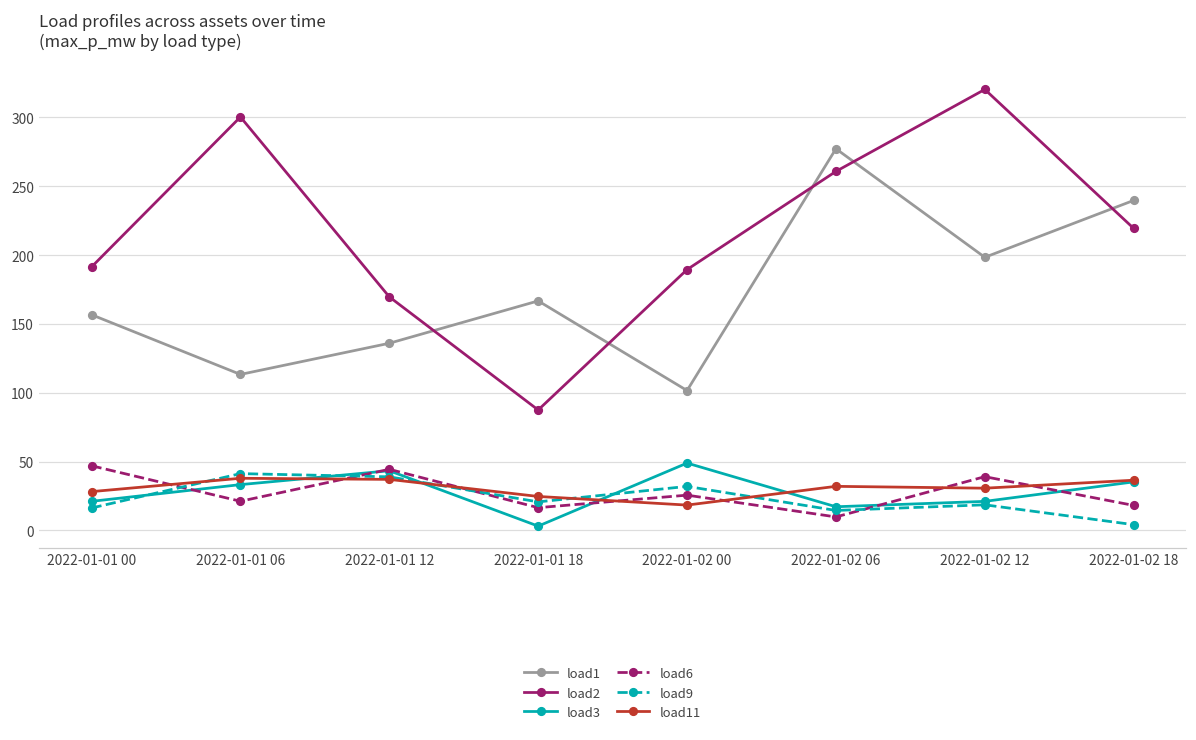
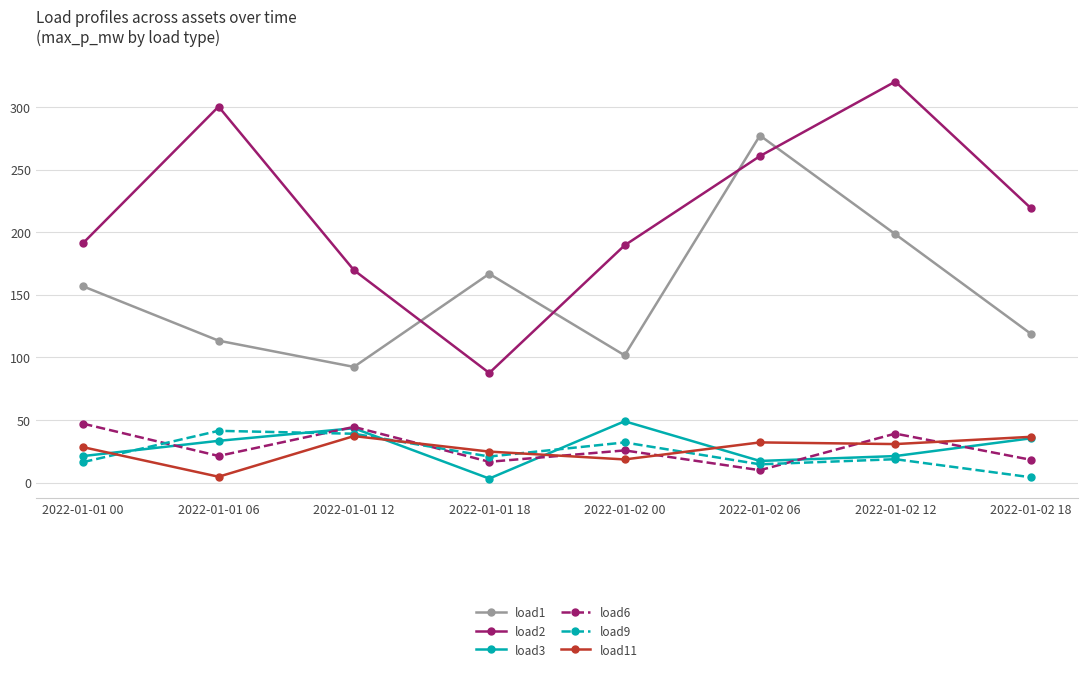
  {
    "load1": {
      "2022-01-01 00": 157,
      "2022-01-01 06": 113,
-     "2022-01-01 12": 136,
+     "2022-01-01 12": 92,
      "2022-01-01 18": 167,
      "2022-01-02 00": 102,
      "2022-01-02 06": 277,
      "2022-01-02 12": 198,
-     "2022-01-02 18": 240
+     "2022-01-02 18": 119
    },
    "load11": {
      "2022-01-01 00": 28,
-     "2022-01-01 06": 38,
+     "2022-01-01 06": 5,
      "2022-01-01 18": 25,
      "2022-01-02 00": 18,
      "2022-01-02 06": 32,
      "2022-01-02 12": 31
    }
  }
